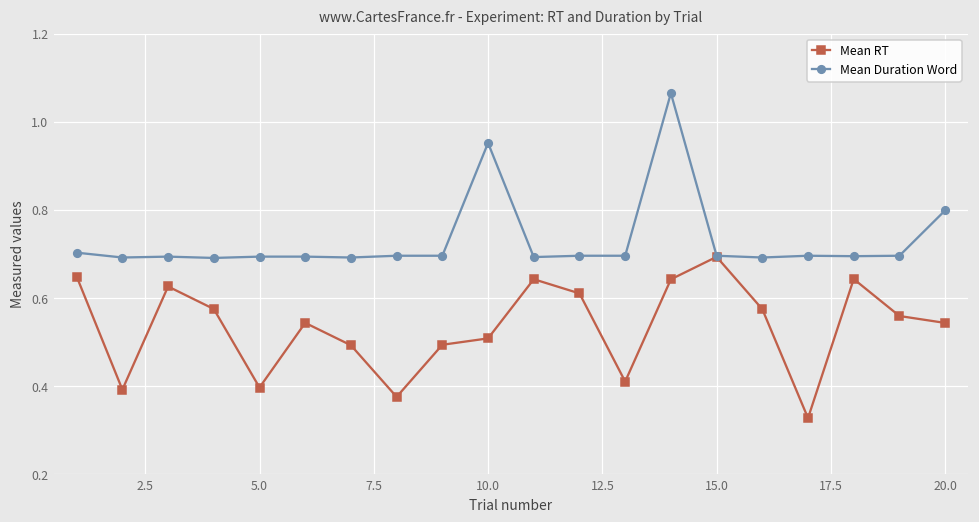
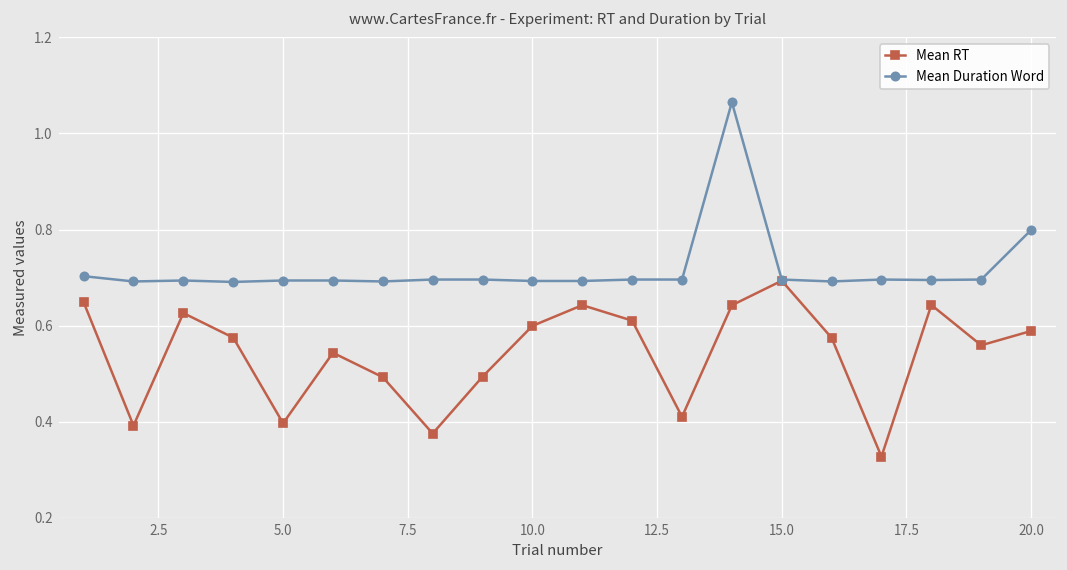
  {
    "Mean RT": {
      "5.0": 0.40,
-     "10.0": 0.51,
-     "20.0": 0.54
+     "10.0": 0.60,
+     "20.0": 0.59
    },
    "Mean Duration Word": {
      "5.0": 0.69,
-     "10.0": 0.95,
+     "10.0": 0.69,
      "20.0": 0.80
    }
  }
